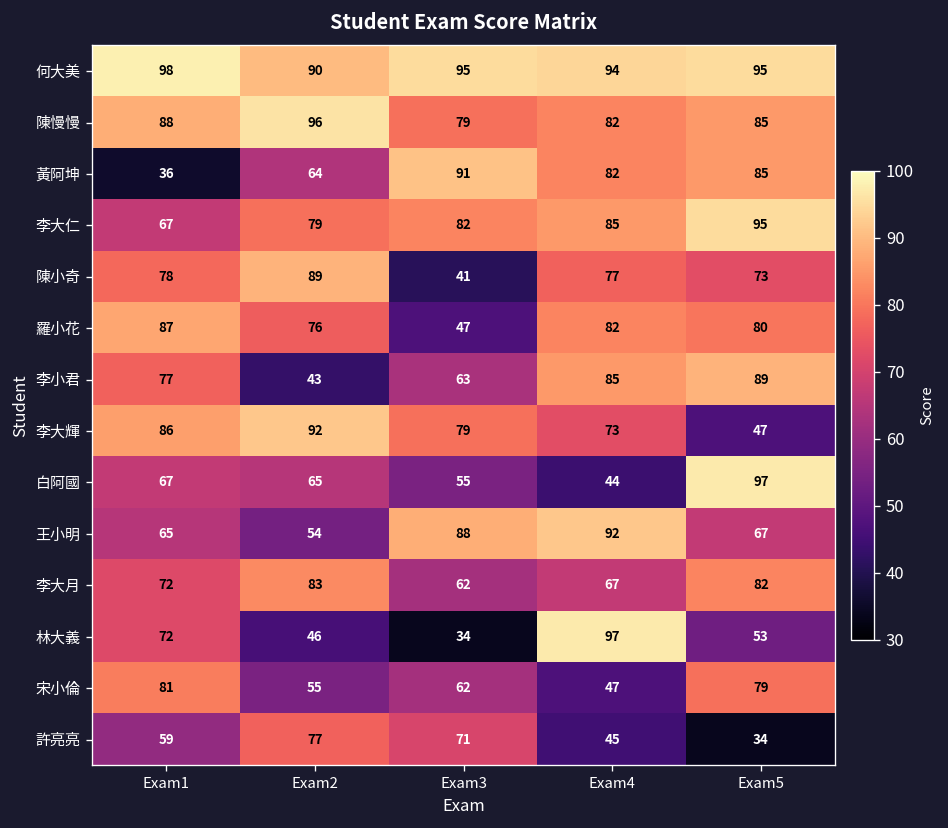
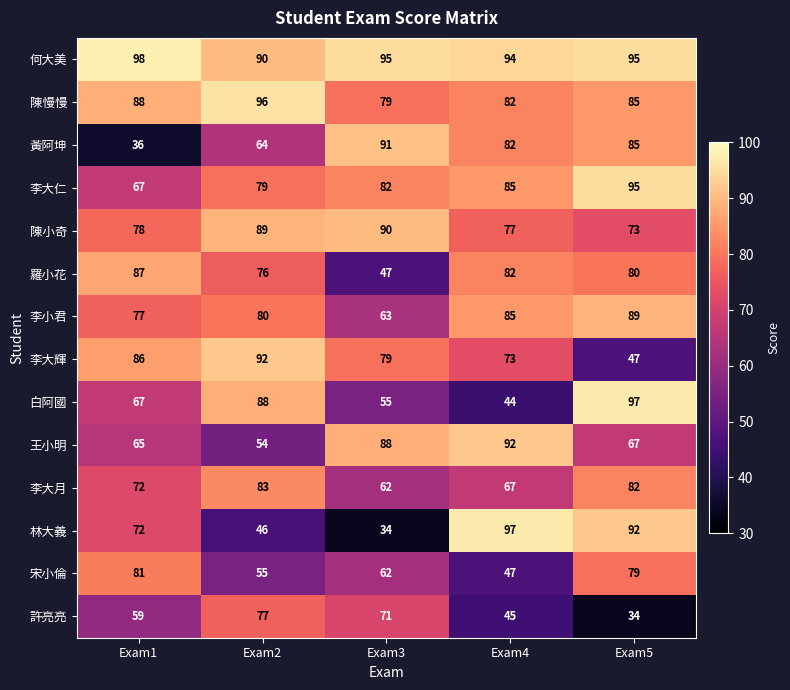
  {
    "何大美": {
      "Exam1": 98,
      "Exam2": 90,
      "Exam3": 95,
      "Exam4": 94,
      "Exam5": 95
    },
    "陳慢慢": {
      "Exam1": 88,
      "Exam2": 96,
      "Exam3": 79,
      "Exam4": 82,
      "Exam5": 85
    },
    "黃阿坤": {
      "Exam1": 36,
      "Exam2": 64,
      "Exam3": 91,
      "Exam4": 82,
      "Exam5": 85
    },
    "李大仁": {
      "Exam1": 67,
      "Exam2": 79,
      "Exam3": 82,
      "Exam4": 85,
      "Exam5": 95
    },
    "陳小奇": {
      "Exam1": 78,
      "Exam2": 89,
-     "Exam3": 41,
+     "Exam3": 90,
      "Exam4": 77,
      "Exam5": 73
    },
    "羅小花": {
      "Exam1": 87,
      "Exam2": 76,
      "Exam3": 47,
      "Exam4": 82,
      "Exam5": 80
    },
    "李小君": {
      "Exam1": 77,
-     "Exam2": 43,
+     "Exam2": 80,
      "Exam3": 63,
      "Exam4": 85,
      "Exam5": 89
    },
    "李大輝": {
      "Exam1": 86,
      "Exam2": 92,
      "Exam3": 79,
      "Exam4": 73,
      "Exam5": 47
    },
    "白阿國": {
      "Exam1": 67,
-     "Exam2": 65,
+     "Exam2": 88,
      "Exam3": 55,
      "Exam4": 44,
      "Exam5": 97
    },
    "王小明": {
      "Exam1": 65,
      "Exam2": 54,
      "Exam3": 88,
      "Exam4": 92,
      "Exam5": 67
    },
    "李大月": {
      "Exam1": 72,
      "Exam2": 83,
      "Exam3": 62,
      "Exam4": 67,
      "Exam5": 82
    },
    "林大義": {
      "Exam1": 72,
      "Exam2": 46,
      "Exam3": 34,
      "Exam4": 97,
-     "Exam5": 53
+     "Exam5": 92
    },
    "宋小倫": {
      "Exam1": 81,
      "Exam2": 55,
      "Exam3": 62,
      "Exam4": 47,
      "Exam5": 79
    },
    "許亮亮": {
      "Exam1": 59,
      "Exam2": 77,
      "Exam3": 71,
      "Exam4": 45,
      "Exam5": 34
    }
  }
